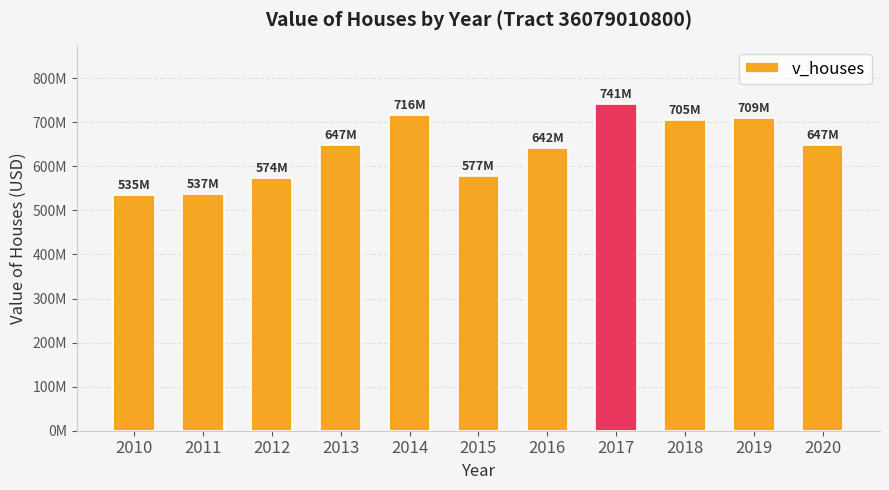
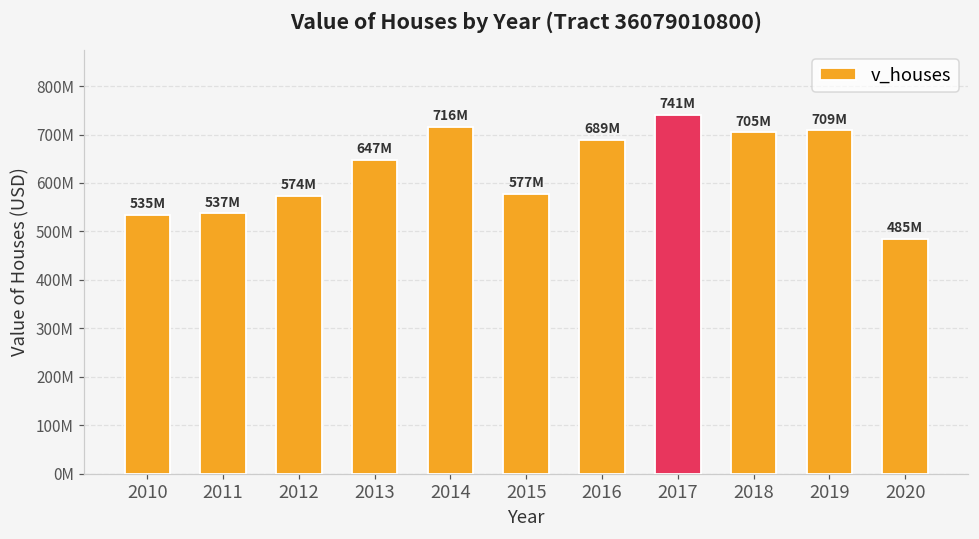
  {
    "2010": "535M",
    "2011": "537M",
    "2012": "574M",
    "2013": "647M",
    "2014": "716M",
    "2015": "577M",
-   "2016": "642M",
+   "2016": "689M",
    "2017": "741M",
    "2018": "705M",
    "2019": "709M",
-   "2020": "647M"
+   "2020": "485M"
  }
